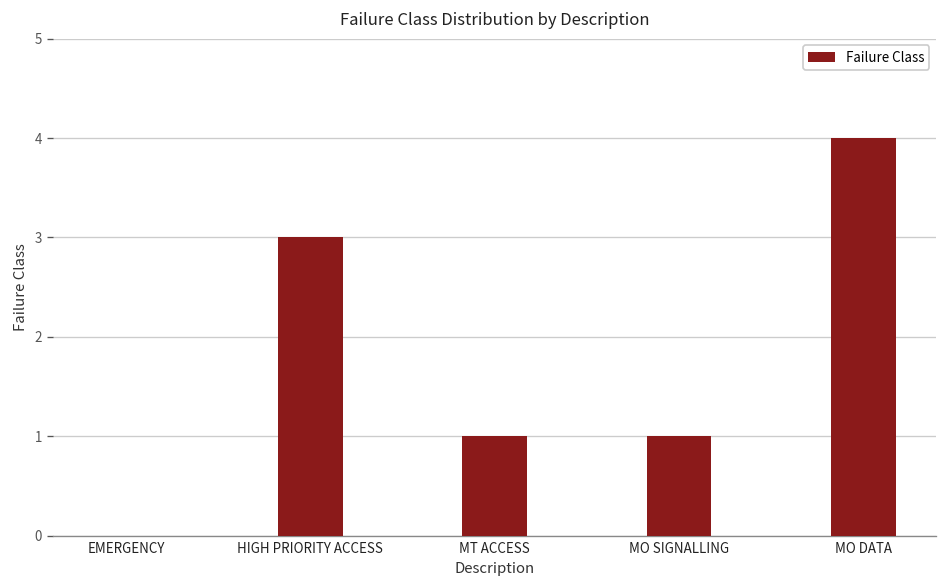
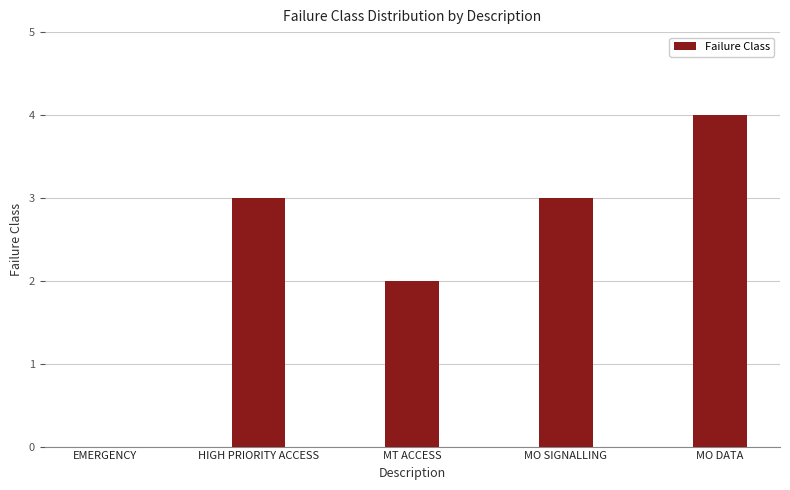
  {
    "EMERGENCY": 0,
    "HIGH PRIORITY ACCESS": 3,
-   "MT ACCESS": 1,
-   "MO SIGNALLING": 1,
+   "MT ACCESS": 2,
+   "MO SIGNALLING": 3,
    "MO DATA": 4
  }
